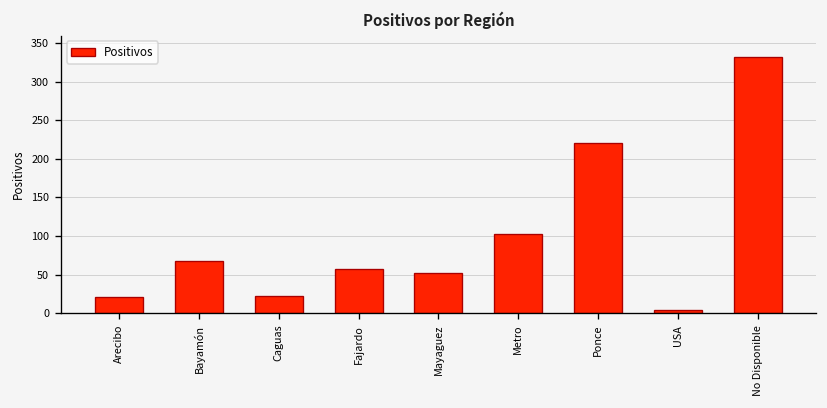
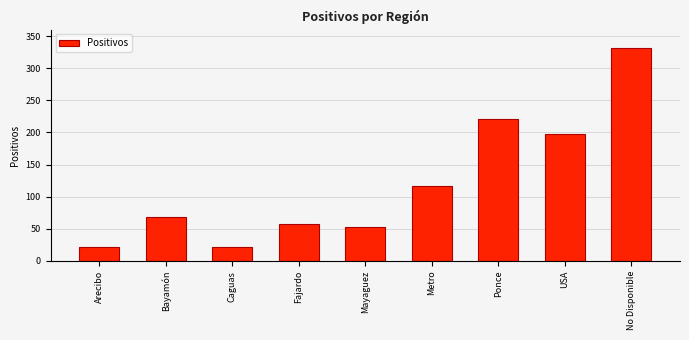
  {
    "Arecibo": 20,
    "Bayamón": 70,
    "Caguas": 20,
    "Fajardo": 60,
    "Mayaguez": 50,
-   "Metro": 100,
+   "Metro": 120,
    "Ponce": 220,
-   "USA": 0,
+   "USA": 200,
    "No Disponible": 330
  }
